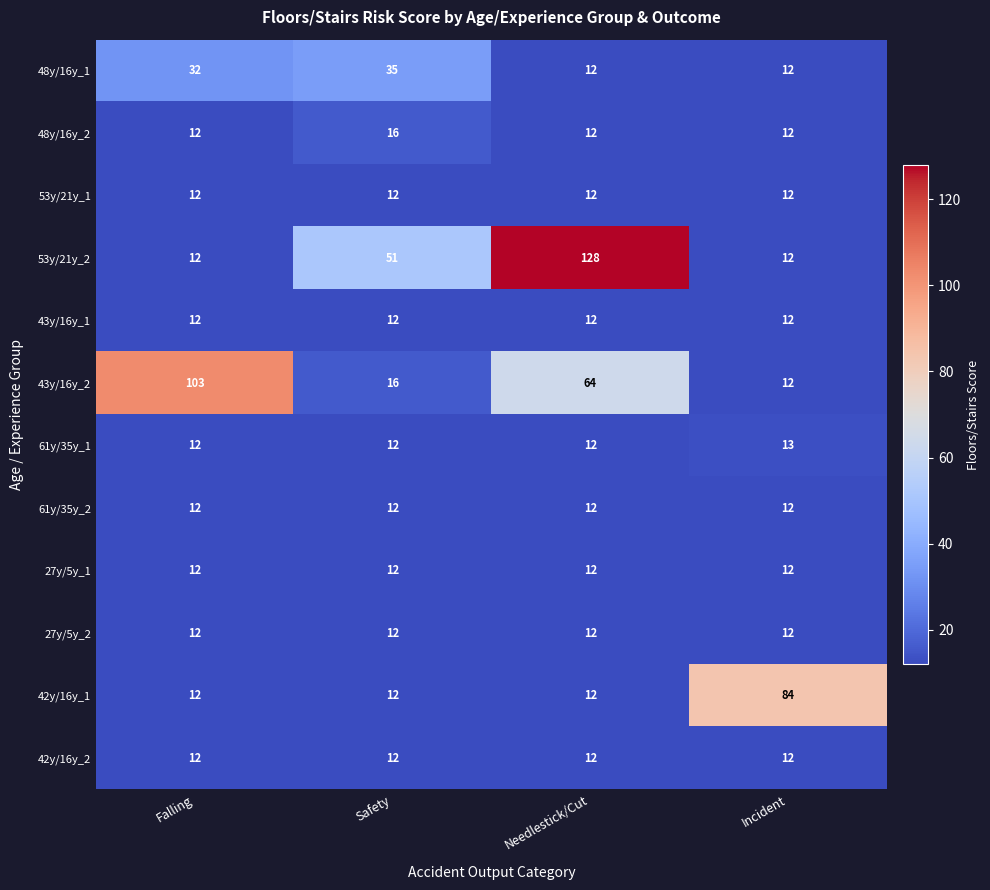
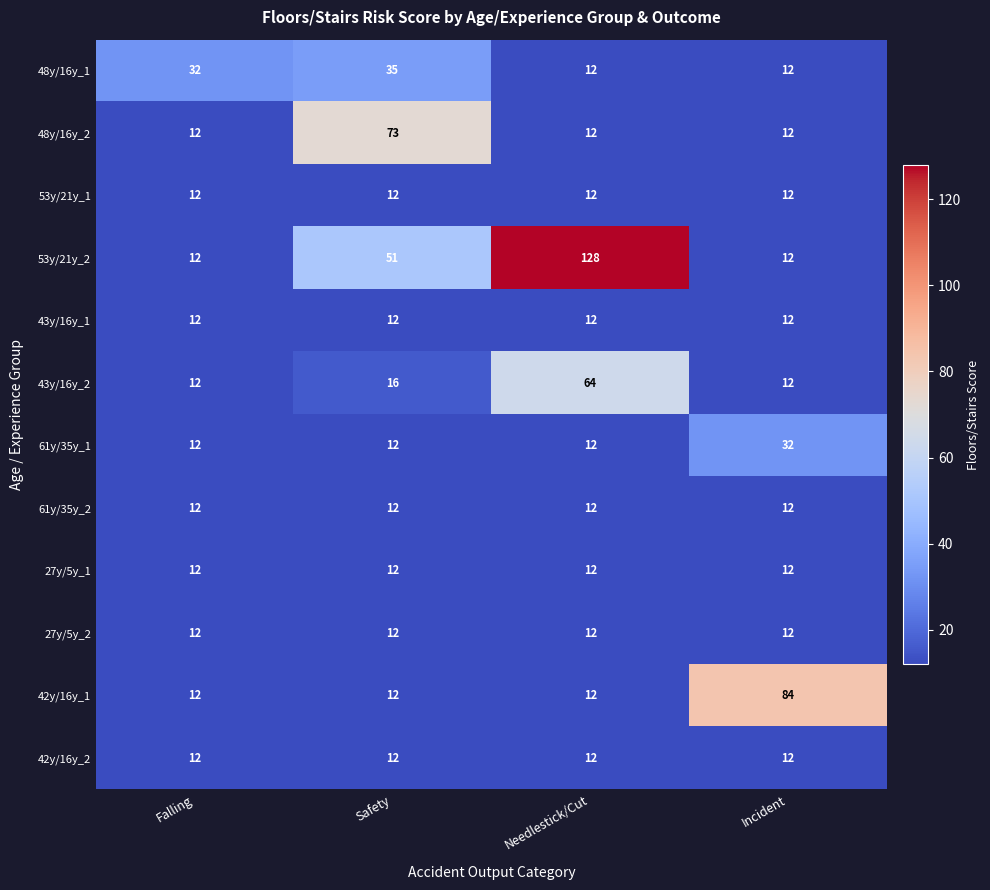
  {
    "48y/16y_1": {
      "Falling": 32,
      "Safety": 35,
      "Needlestick/Cut": 12,
      "Incident": 12
    },
    "48y/16y_2": {
      "Falling": 12,
-     "Safety": 16,
+     "Safety": 73,
      "Needlestick/Cut": 12,
      "Incident": 12
    },
    "53y/21y_1": {
      "Falling": 12,
      "Safety": 12,
      "Needlestick/Cut": 12,
      "Incident": 12
    },
    "53y/21y_2": {
      "Falling": 12,
      "Safety": 51,
      "Needlestick/Cut": 128,
      "Incident": 12
    },
    "43y/16y_1": {
      "Falling": 12,
      "Safety": 12,
      "Needlestick/Cut": 12,
      "Incident": 12
    },
    "43y/16y_2": {
-     "Falling": 103,
+     "Falling": 12,
      "Safety": 16,
      "Needlestick/Cut": 64,
      "Incident": 12
    },
    "61y/35y_1": {
      "Falling": 12,
      "Safety": 12,
      "Needlestick/Cut": 12,
-     "Incident": 13
+     "Incident": 32
    },
    "61y/35y_2": {
      "Falling": 12,
      "Safety": 12,
      "Needlestick/Cut": 12,
      "Incident": 12
    },
    "27y/5y_1": {
      "Falling": 12,
      "Safety": 12,
      "Needlestick/Cut": 12,
      "Incident": 12
    },
    "27y/5y_2": {
      "Falling": 12,
      "Safety": 12,
      "Needlestick/Cut": 12,
      "Incident": 12
    },
    "42y/16y_1": {
      "Falling": 12,
      "Safety": 12,
      "Needlestick/Cut": 12,
      "Incident": 84
    },
    "42y/16y_2": {
      "Falling": 12,
      "Safety": 12,
      "Needlestick/Cut": 12,
      "Incident": 12
    }
  }
